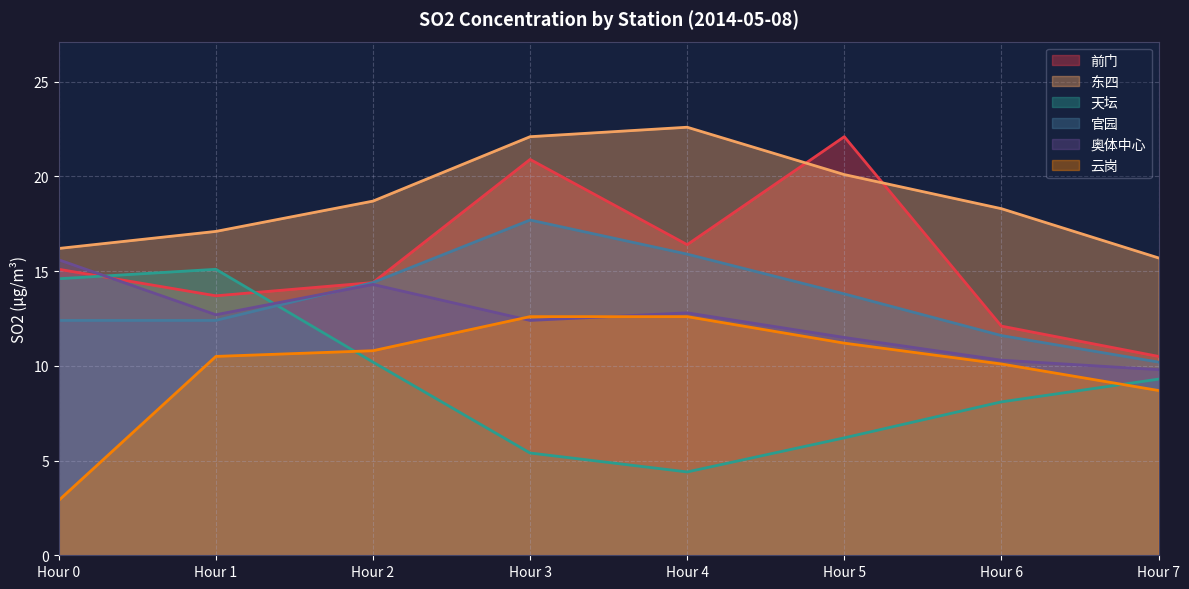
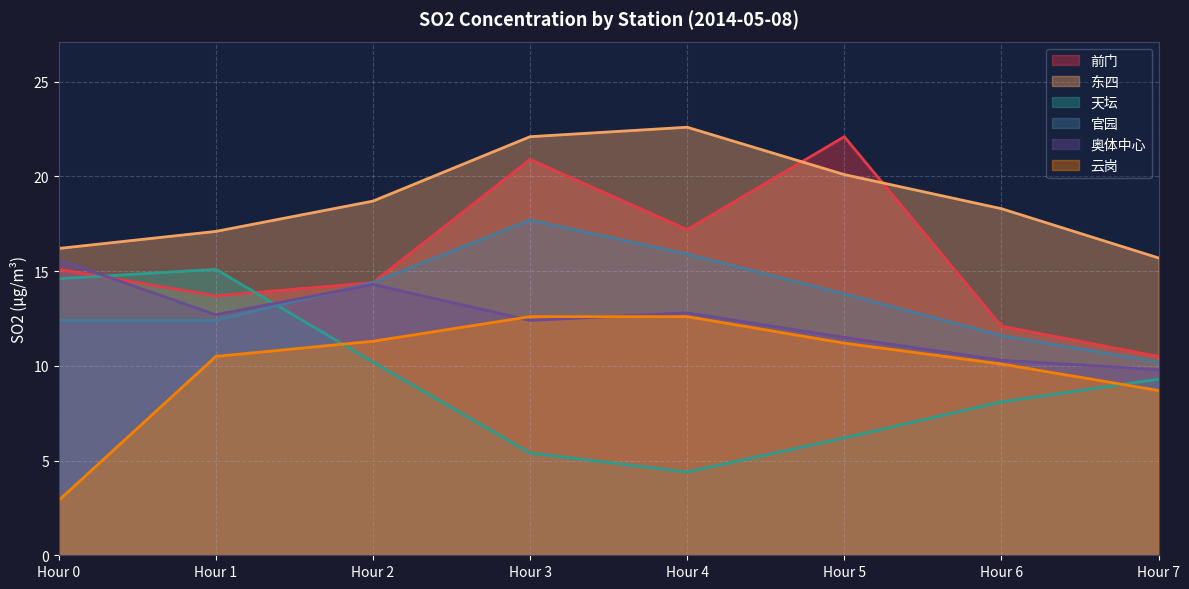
  {
    "前门": {
      "Hour 0": 15.1,
      "Hour 1": 13.7,
      "Hour 3": 20.9,
-     "Hour 4": 16.4,
+     "Hour 4": 17.2,
      "Hour 5": 22.1,
      "Hour 6": 12.1,
      "Hour 7": 10.5
    },
    "东四": {
      "Hour 0": 16.2,
      "Hour 1": 17.1,
      "Hour 2": 18.7,
      "Hour 3": 22.1,
      "Hour 4": 22.6,
      "Hour 5": 20.1,
      "Hour 6": 18.3,
      "Hour 7": 15.7
    },
    "云岗": {
      "Hour 0": 2.9,
      "Hour 1": 10.5,
-     "Hour 2": 10.8,
+     "Hour 2": 11.3,
      "Hour 3": 12.6,
      "Hour 4": 12.6,
      "Hour 5": 11.2,
      "Hour 6": 10.1,
      "Hour 7": 8.7
    }
  }
